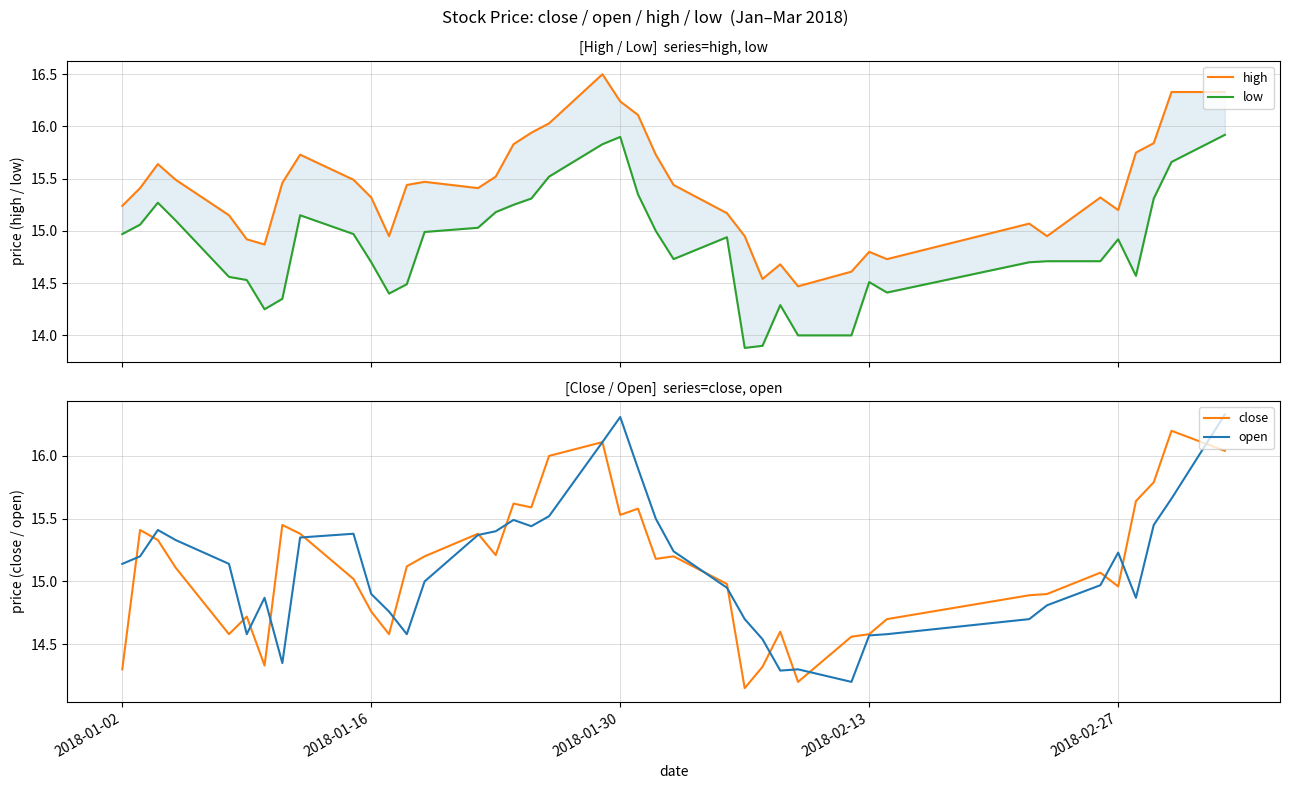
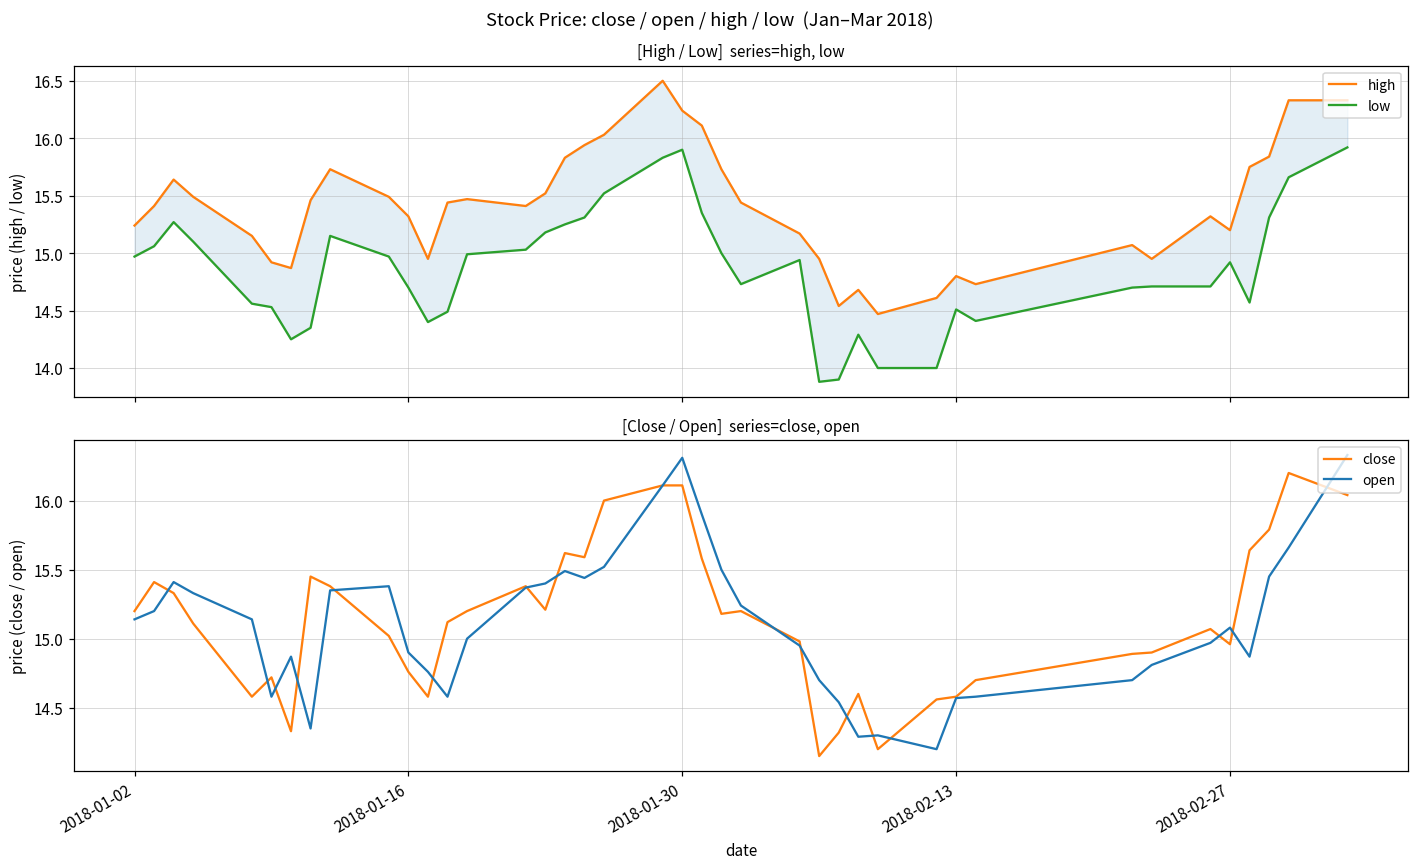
  {
    "[Close / Open] series=close, open": {
      "close": {
-       "2018-01-02": 14.3,
+       "2018-01-02": 15.2,
        "2018-01-16": 14.76,
-       "2018-01-30": 15.53,
+       "2018-01-30": 16.11,
        "2018-02-27": 14.96
      },
      "open": {
        "2018-01-02": 15.14,
        "2018-01-16": 14.90,
        "2018-01-30": 16.31,
-       "2018-02-27": 15.23
+       "2018-02-27": 15.08
      }
    }
  }
